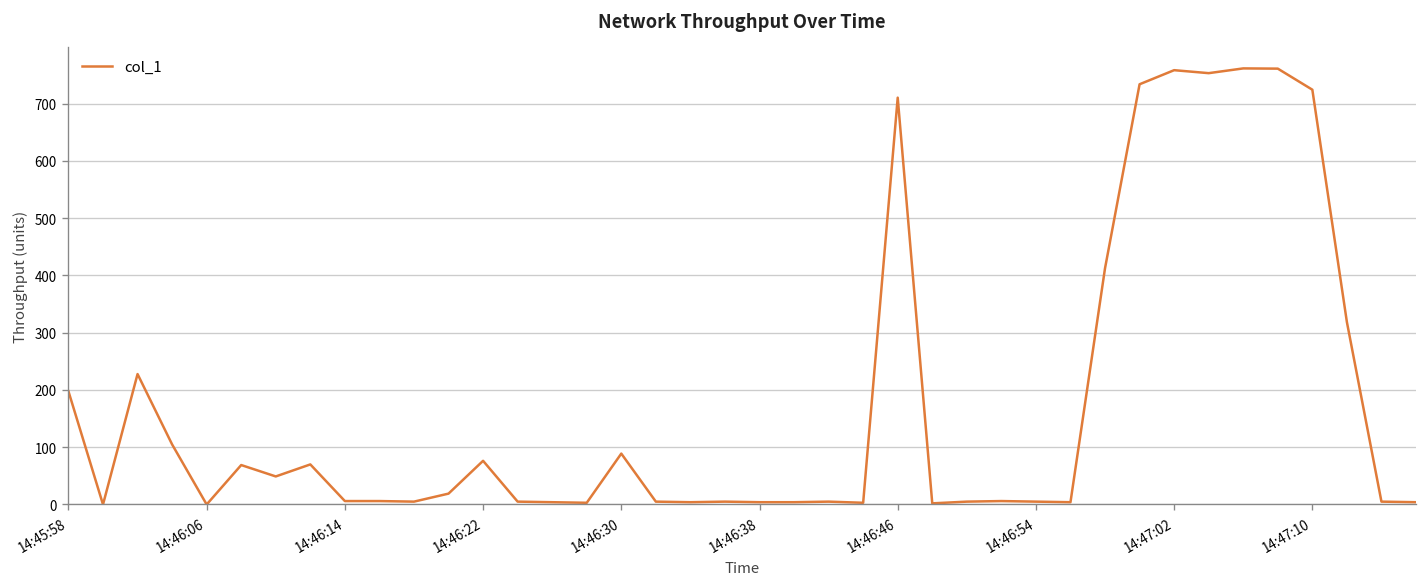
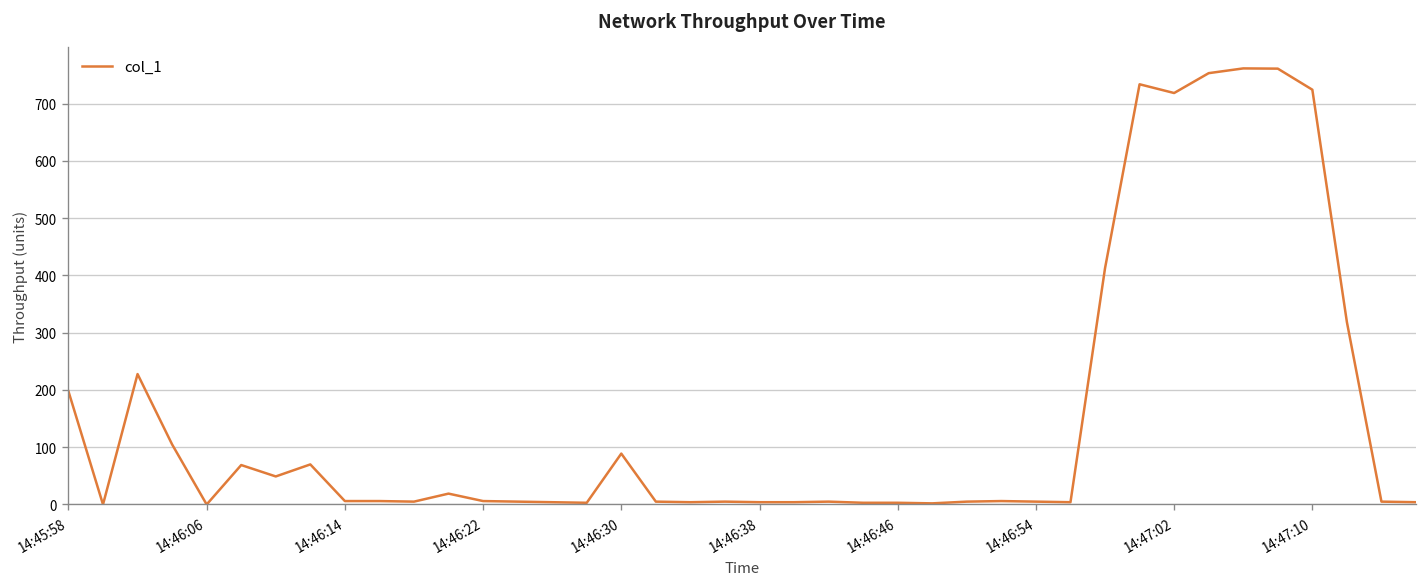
  {
    "14:45:58": 200,
    "14:46:06": 0,
    "14:46:14": 10,
-   "14:46:22": 80,
+   "14:46:22": 10,
    "14:46:30": 90,
    "14:46:38": 0,
-   "14:46:46": 710,
+   "14:46:46": 0,
    "14:46:54": 10,
-   "14:47:02": 760,
+   "14:47:02": 720,
    "14:47:10": 720
  }
